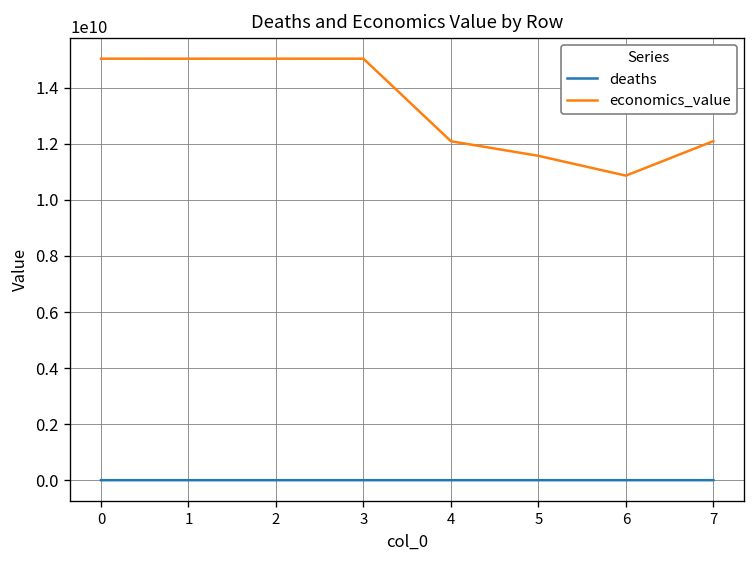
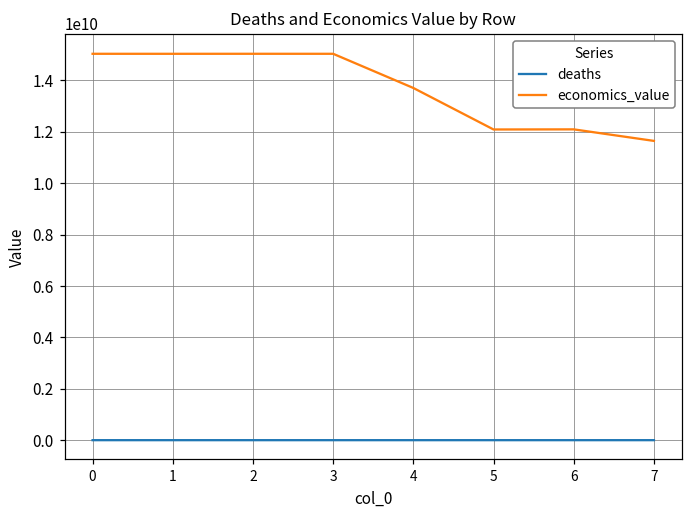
  {
    "deaths": {
      "0": 0,
      "1": 0,
      "2": 0,
      "3": 0,
      "4": 0,
      "5": 0,
      "6": 0,
      "7": 0
    },
    "economics_value": {
      "0": 15000000000,
      "1": 15000000000,
      "2": 15000000000,
      "3": 15000000000,
-     "4": 12100000000,
-     "5": 11600000000,
-     "6": 10900000000,
-     "7": 12100000000
+     "4": 13700000000,
+     "5": 12100000000,
+     "6": 12100000000,
+     "7": 11600000000
    }
  }
